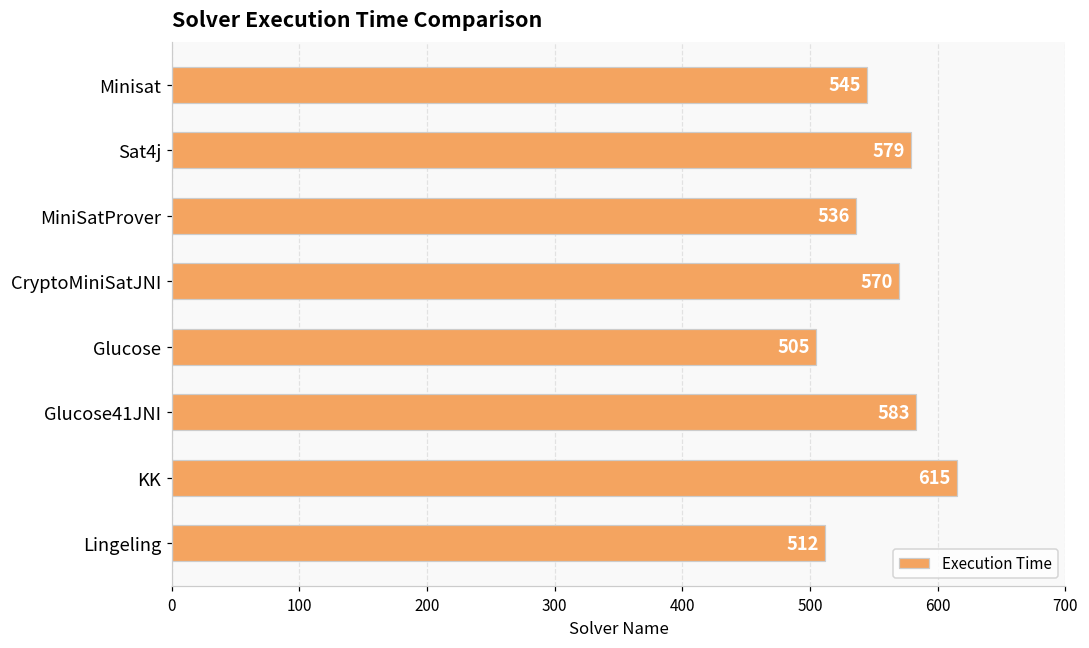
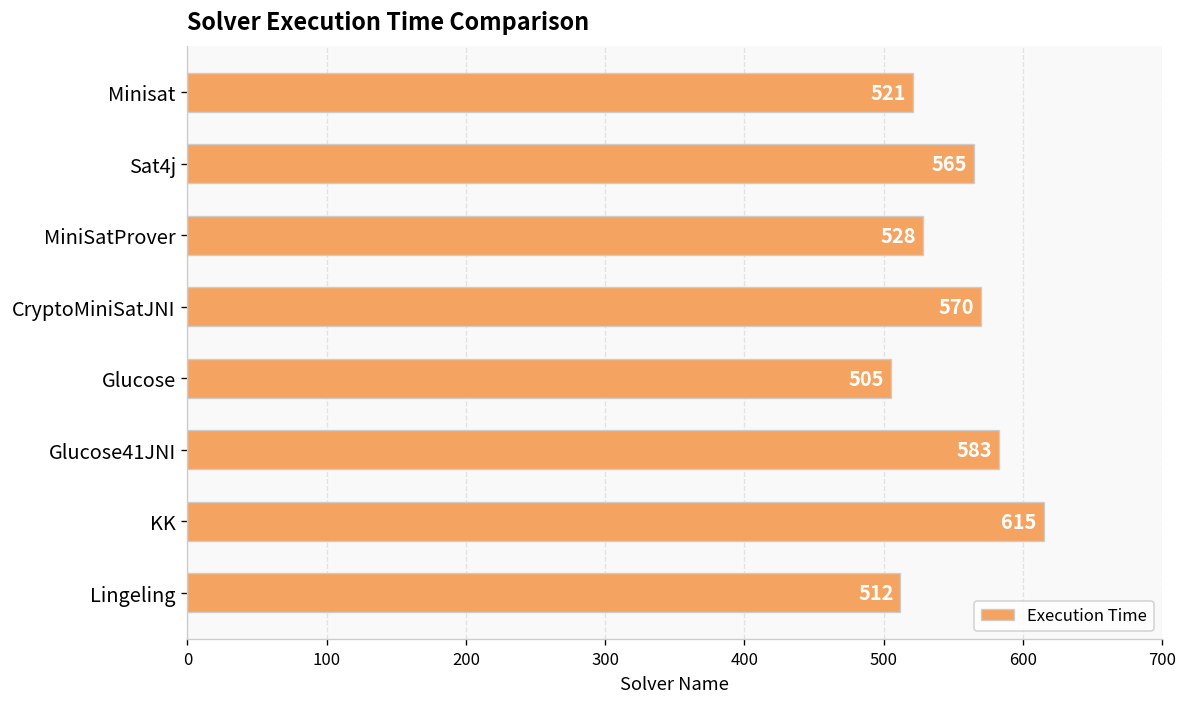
  {
-   "Minisat": 545,
-   "Sat4j": 579,
-   "MiniSatProver": 536,
+   "Minisat": 521,
+   "Sat4j": 565,
+   "MiniSatProver": 528,
    "CryptoMiniSatJNI": 570,
    "Glucose": 505,
    "Glucose41JNI": 583,
    "KK": 615,
    "Lingeling": 512
  }
